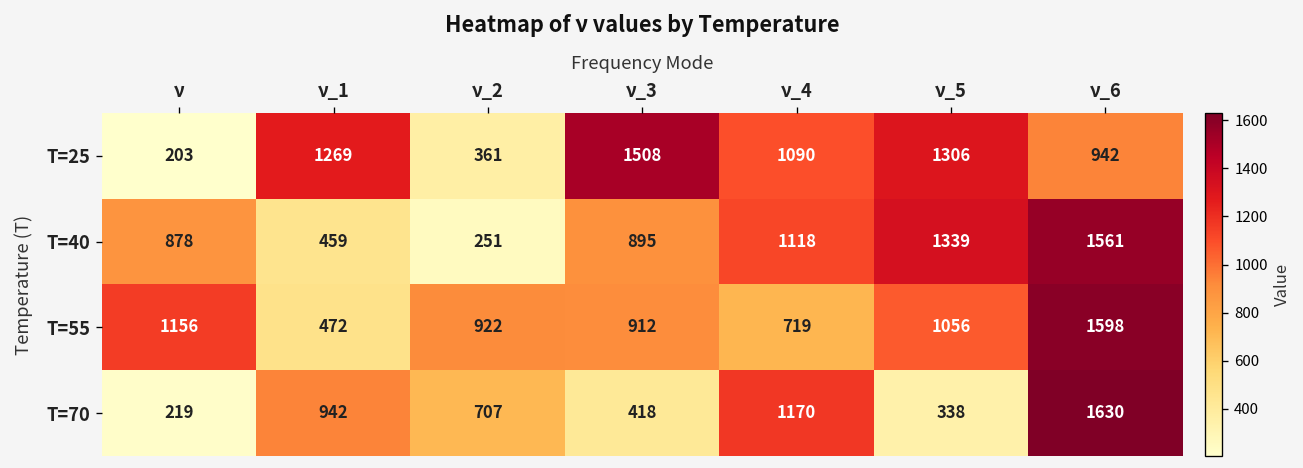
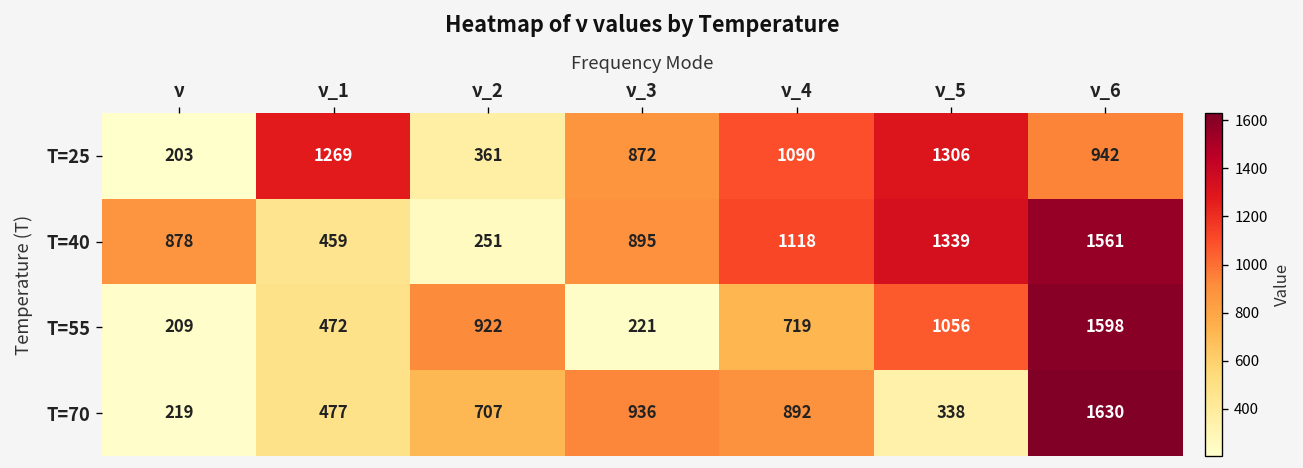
  {
    "T=25": {
      "ν": 203,
      "ν_1": 1269,
      "ν_2": 361,
-     "ν_3": 1508,
+     "ν_3": 872,
      "ν_4": 1090,
      "ν_5": 1306,
      "ν_6": 942
    },
    "T=40": {
      "ν": 878,
      "ν_1": 459,
      "ν_2": 251,
      "ν_3": 895,
      "ν_4": 1118,
      "ν_5": 1339,
      "ν_6": 1561
    },
    "T=55": {
-     "ν": 1156,
+     "ν": 209,
      "ν_1": 472,
      "ν_2": 922,
-     "ν_3": 912,
+     "ν_3": 221,
      "ν_4": 719,
      "ν_5": 1056,
      "ν_6": 1598
    },
    "T=70": {
      "ν": 219,
-     "ν_1": 942,
+     "ν_1": 477,
      "ν_2": 707,
-     "ν_3": 418,
-     "ν_4": 1170,
+     "ν_3": 936,
+     "ν_4": 892,
      "ν_5": 338,
      "ν_6": 1630
    }
  }
